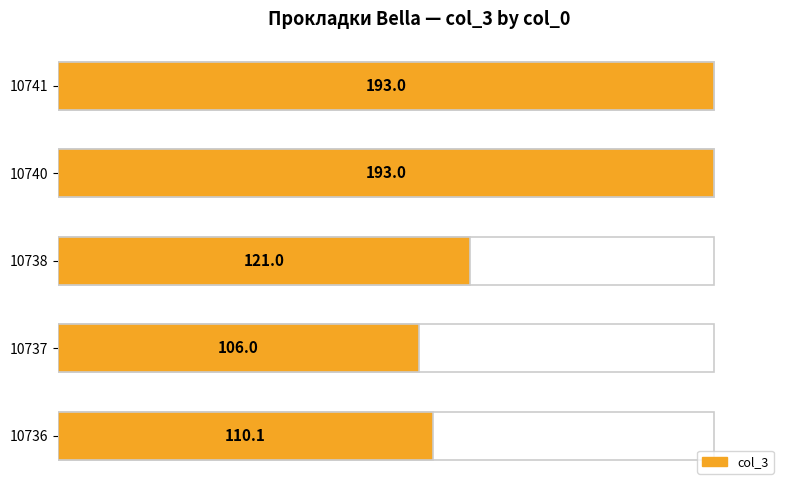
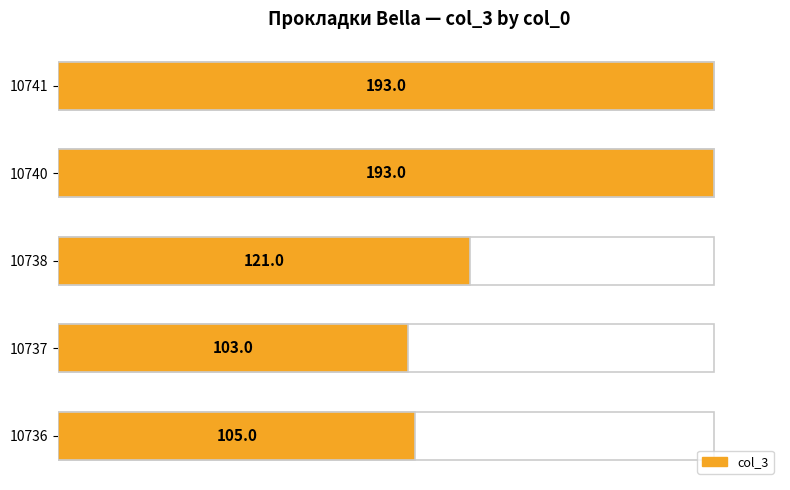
  {
    "col_3": {
      "10741": 193.0,
      "10740": 193.0,
-     "10737": 106.0,
-     "10736": 110.1
+     "10737": 103.0,
+     "10736": 105.0
    }
  }
